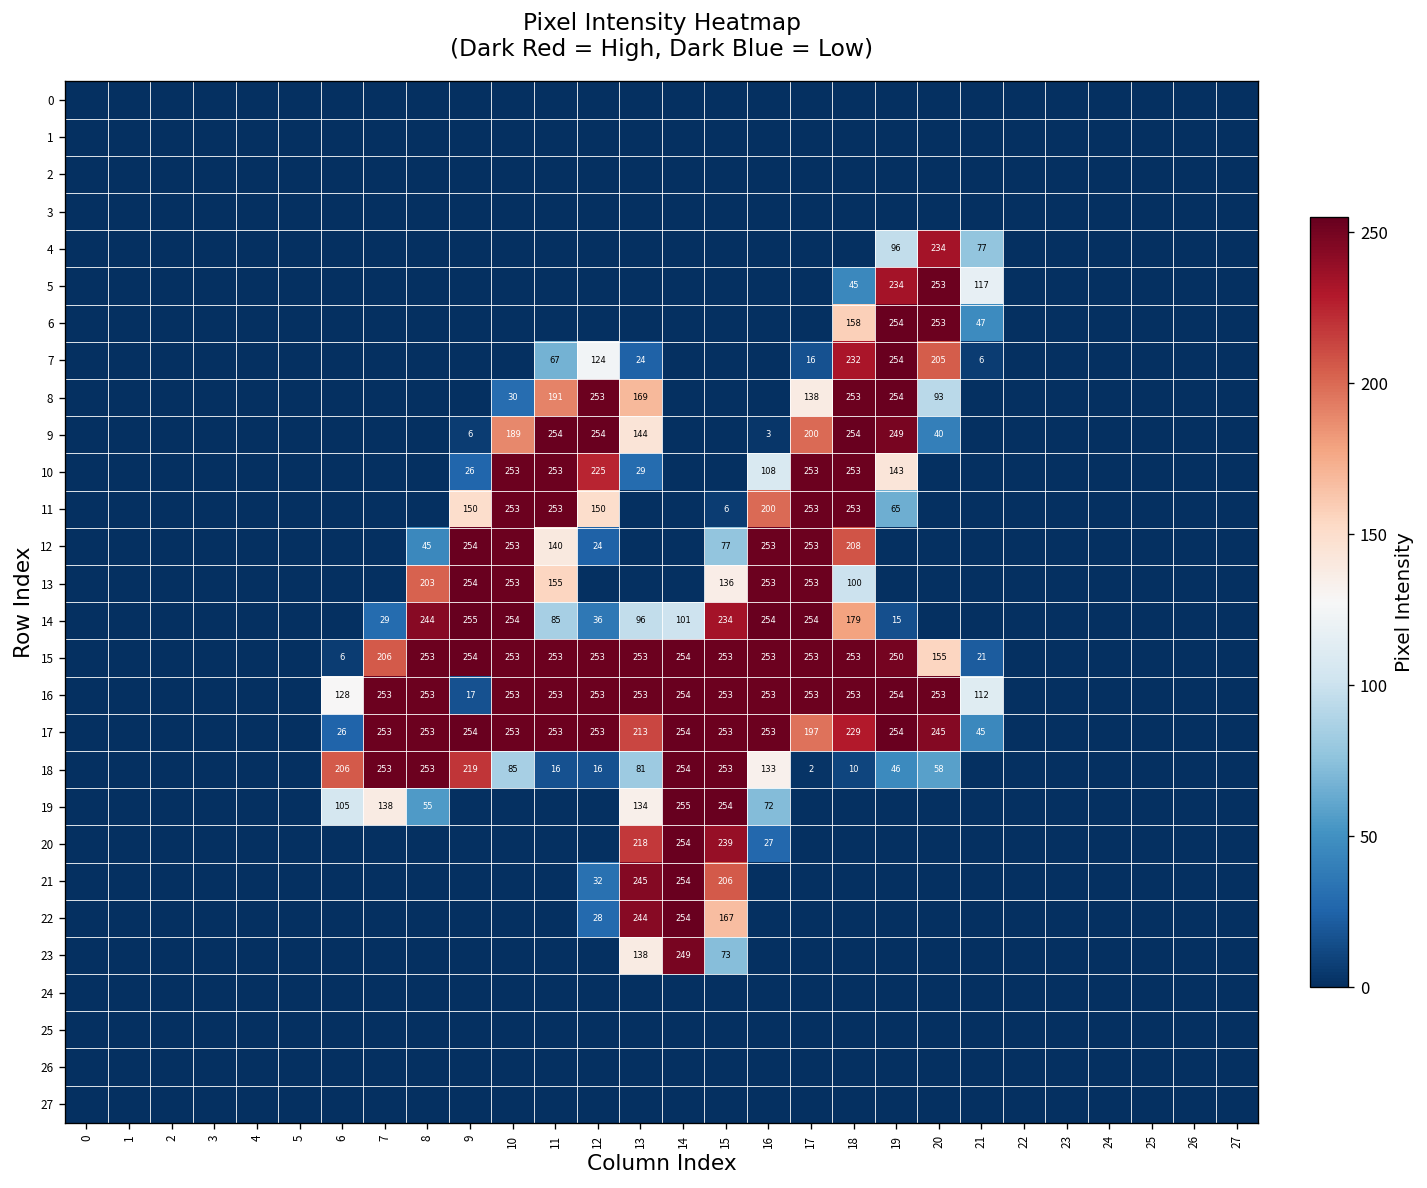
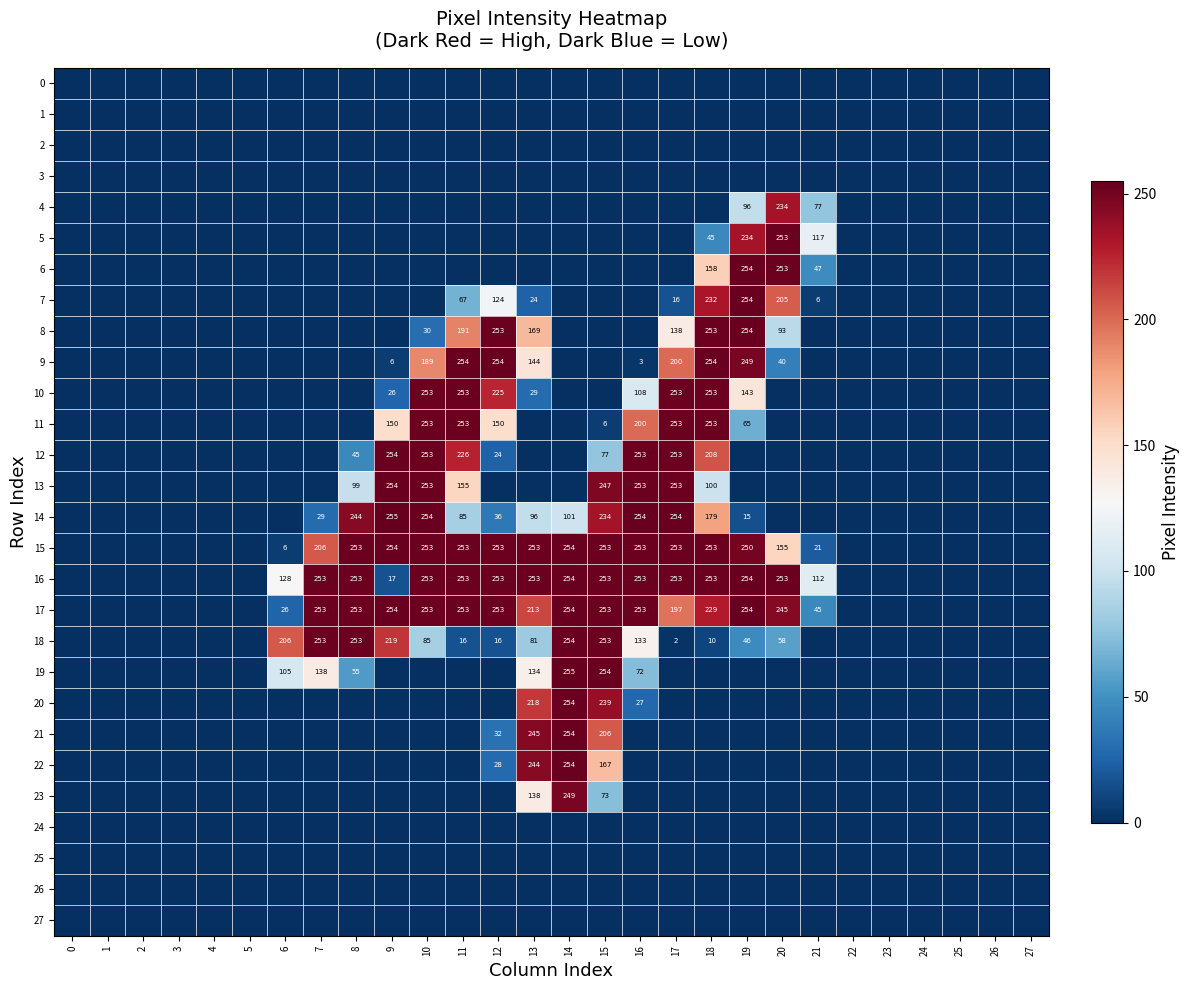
  {
    "4": {
      "19": 96,
      "20": 234,
      "21": 77
    },
    "5": {
      "18": 45,
      "19": 234,
      "20": 253,
      "21": 117
    },
    "6": {
      "18": 158,
      "19": 254,
      "20": 253,
      "21": 47
    },
    "7": {
      "11": 67,
      "12": 124,
      "13": 24,
      "17": 16,
      "18": 232,
      "19": 254,
      "20": 205,
      "21": 6
    },
    "8": {
      "10": 30,
      "11": 191,
      "12": 253,
      "13": 169,
      "17": 138,
      "18": 253,
      "19": 254,
      "20": 93
    },
    "9": {
      "9": 6,
      "10": 189,
      "11": 254,
      "12": 254,
      "13": 144,
      "16": 3,
      "17": 200,
      "18": 254,
      "19": 249,
      "20": 40
    },
    "10": {
      "9": 26,
      "10": 253,
      "11": 253,
      "12": 225,
      "13": 29,
      "16": 108,
      "17": 253,
      "18": 253,
      "19": 143
    },
    "11": {
      "9": 150,
      "10": 253,
      "11": 253,
      "12": 150,
      "15": 6,
      "16": 200,
      "17": 253,
      "18": 253,
      "19": 65
    },
    "12": {
      "8": 45,
      "9": 254,
      "10": 253,
-     "11": 140,
+     "11": 226,
      "12": 24,
      "15": 77,
      "16": 253,
      "17": 253,
      "18": 208
    },
    "13": {
-     "8": 203,
+     "8": 99,
      "9": 254,
      "10": 253,
      "11": 155,
-     "15": 136,
+     "15": 247,
      "16": 253,
      "17": 253,
      "18": 100
    },
    "14": {
      "7": 29,
      "8": 244,
      "9": 255,
      "10": 254,
      "11": 85,
      "12": 36,
      "13": 96,
      "14": 101,
      "15": 234,
      "16": 254,
      "17": 254,
      "18": 179,
      "19": 15
    },
    "15": {
      "6": 6,
      "7": 206,
      "8": 253,
      "9": 254,
      "10": 253,
      "11": 253,
      "12": 253,
      "13": 253,
      "14": 254,
      "15": 253,
      "16": 253,
      "17": 253,
      "18": 253,
      "19": 250,
      "20": 155,
      "21": 21
    },
    "16": {
      "6": 128,
      "7": 253,
      "8": 253,
      "9": 17,
      "10": 253,
      "11": 253,
      "12": 253,
      "13": 253,
      "14": 254,
      "15": 253,
      "16": 253,
      "17": 253,
      "18": 253,
      "19": 254,
      "20": 253,
      "21": 112
    },
    "17": {
      "6": 26,
      "7": 253,
      "8": 253,
      "9": 254,
      "10": 253,
      "11": 253,
      "12": 253,
      "13": 213,
      "14": 254,
      "15": 253,
      "16": 253,
      "17": 197,
      "18": 229,
      "19": 254,
      "20": 245,
      "21": 45
    },
    "18": {
      "6": 206,
      "7": 253,
      "8": 253,
      "9": 219,
      "10": 85,
      "11": 16,
      "12": 16,
      "13": 81,
      "14": 254,
      "15": 253,
      "16": 133,
      "17": 2,
      "18": 10,
      "19": 46,
      "20": 58
    },
    "19": {
      "6": 105,
      "7": 138,
      "8": 55,
      "13": 134,
      "14": 255,
      "15": 254,
      "16": 72
    },
    "20": {
      "13": 218,
      "14": 254,
      "15": 239,
      "16": 27
    },
    "21": {
      "12": 32,
      "13": 245,
      "14": 254,
      "15": 206
    },
    "22": {
      "12": 28,
      "13": 244,
      "14": 254,
      "15": 167
    },
    "23": {
      "13": 138,
      "14": 249,
      "15": 73
    }
  }
